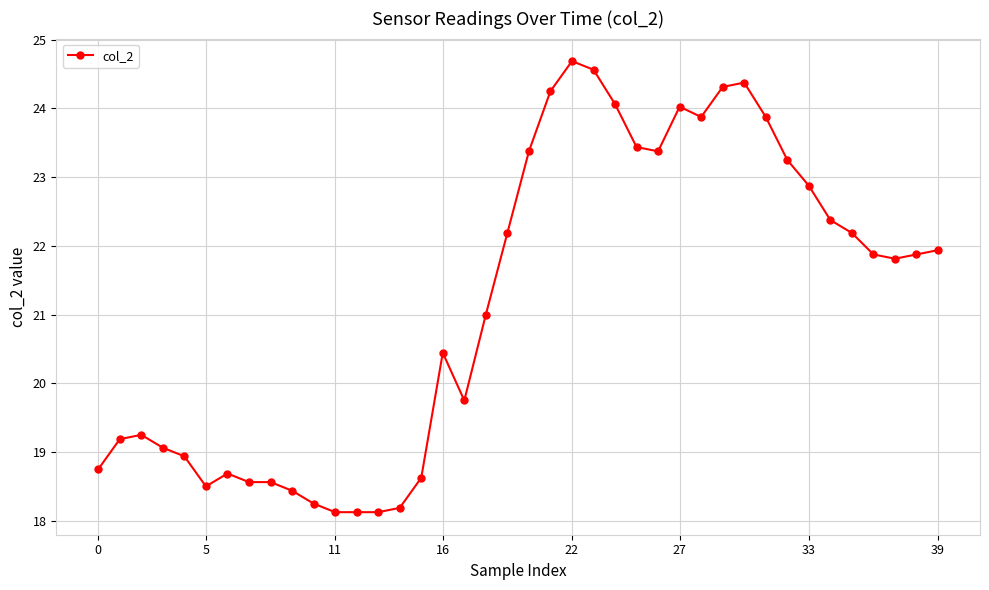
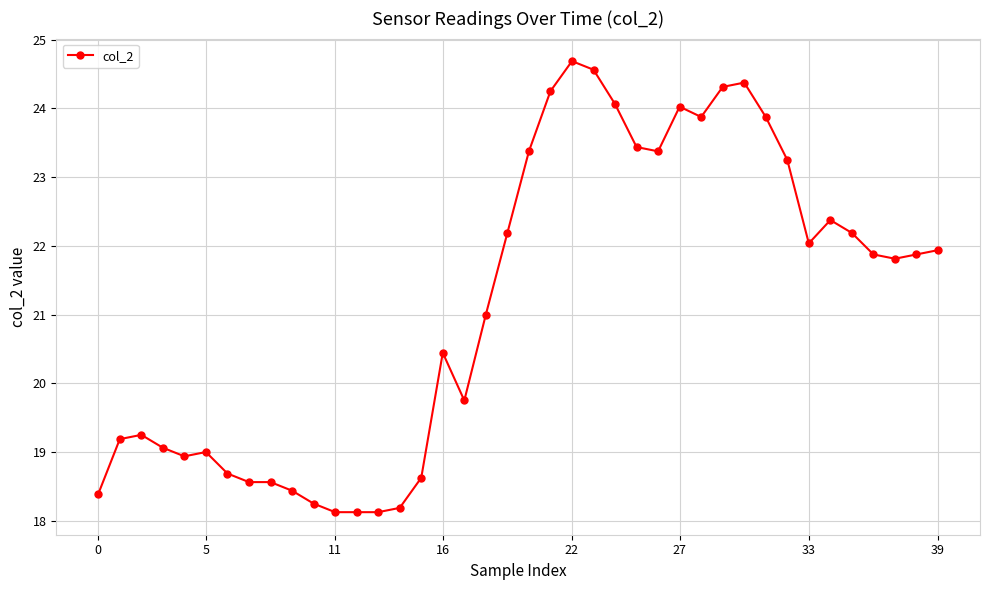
  {
-   "0": 18.8,
-   "5": 18.5,
+   "0": 18.4,
+   "5": 19.0,
    "11": 18.1,
    "16": 20.4,
    "22": 24.7,
    "27": 24.0,
-   "33": 22.9,
+   "33": 22.0,
    "39": 21.9
  }
